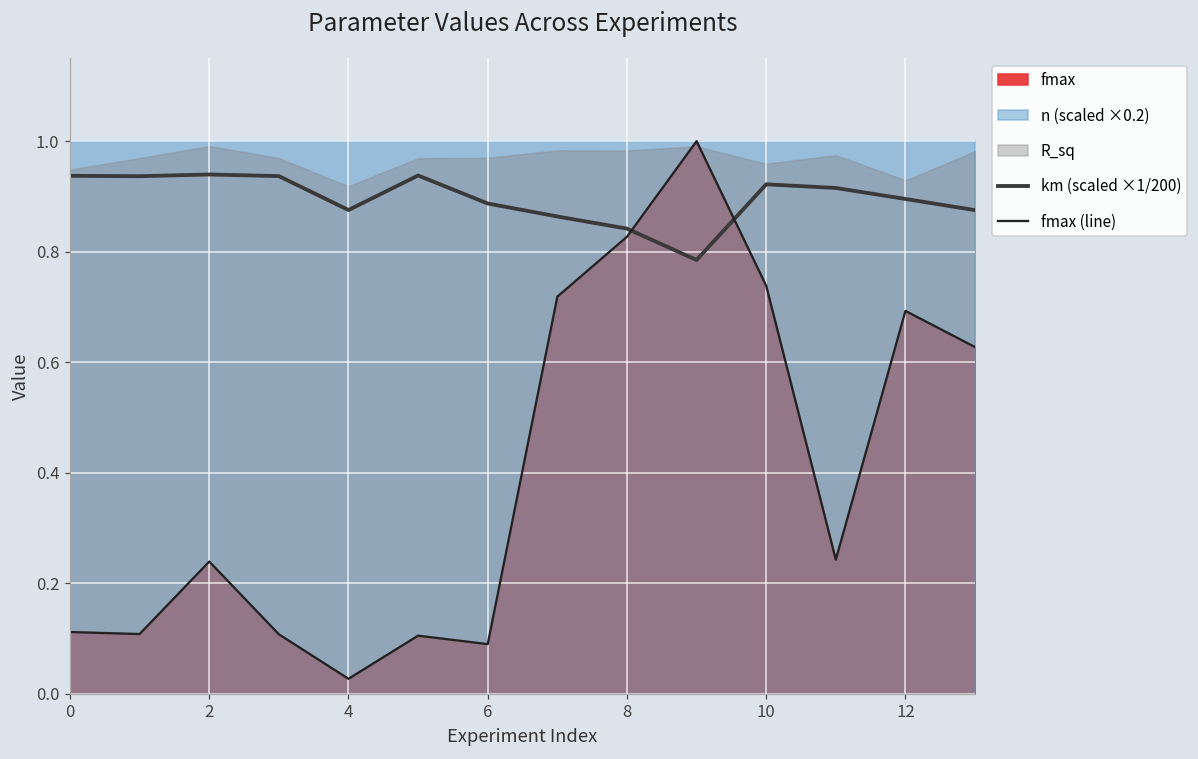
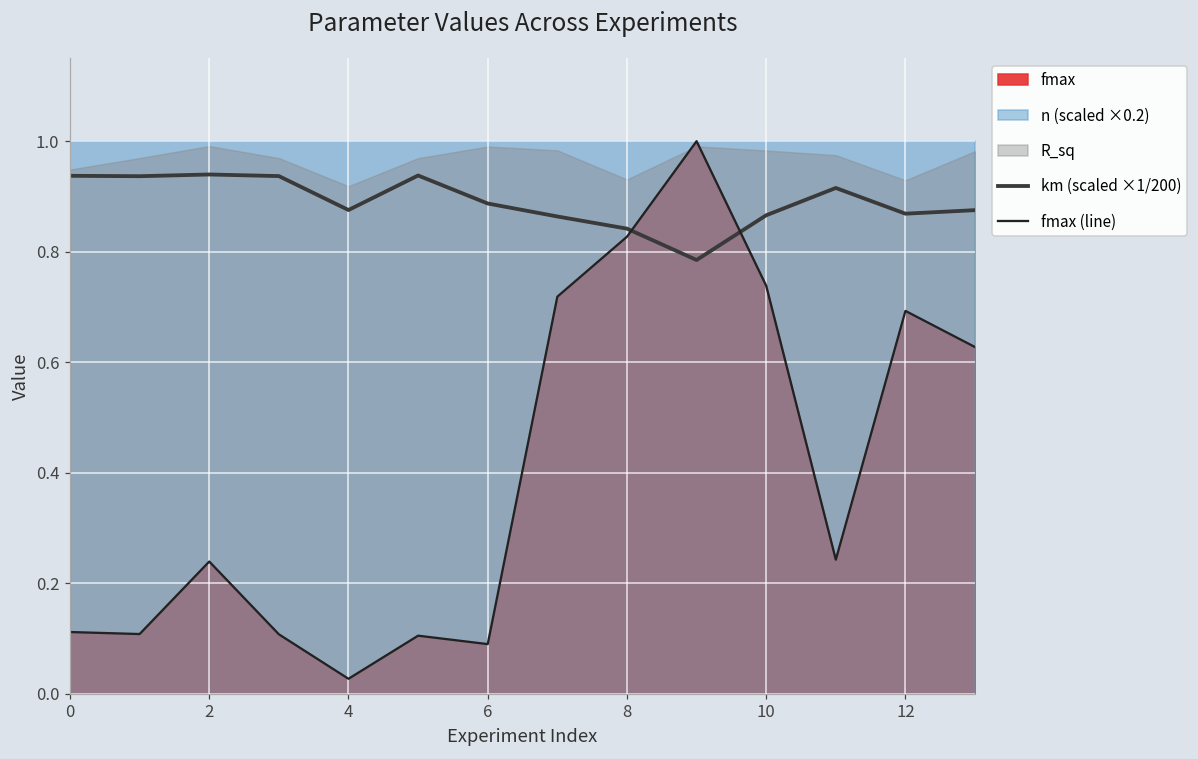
  {
    "km (scaled ×1/200)": {
      "0": 0.94,
      "2": 0.94,
      "4": 0.88,
      "6": 0.89,
      "8": 0.84,
-     "10": 0.92,
-     "12": 0.90
+     "10": 0.87,
+     "12": 0.87
    },
    "fmax": {
      "0": 0.11,
      "2": 0.24,
      "4": 0.03,
      "6": 0.09,
      "8": 0.83,
      "10": 0.74,
      "12": 0.69
    },
    "n (scaled ×0.2)": {
      "0": 1.00,
      "2": 1.00,
      "4": 1.00,
      "6": 1.00,
      "8": 1.00,
      "10": 1.00,
      "12": 1.00
    },
    "R_sq": {
      "0": 0.95,
      "2": 0.99,
      "4": 0.92,
-     "6": 0.97,
-     "8": 0.98,
-     "10": 0.96,
+     "6": 0.99,
+     "8": 0.93,
+     "10": 0.98,
      "12": 0.93
    }
  }
